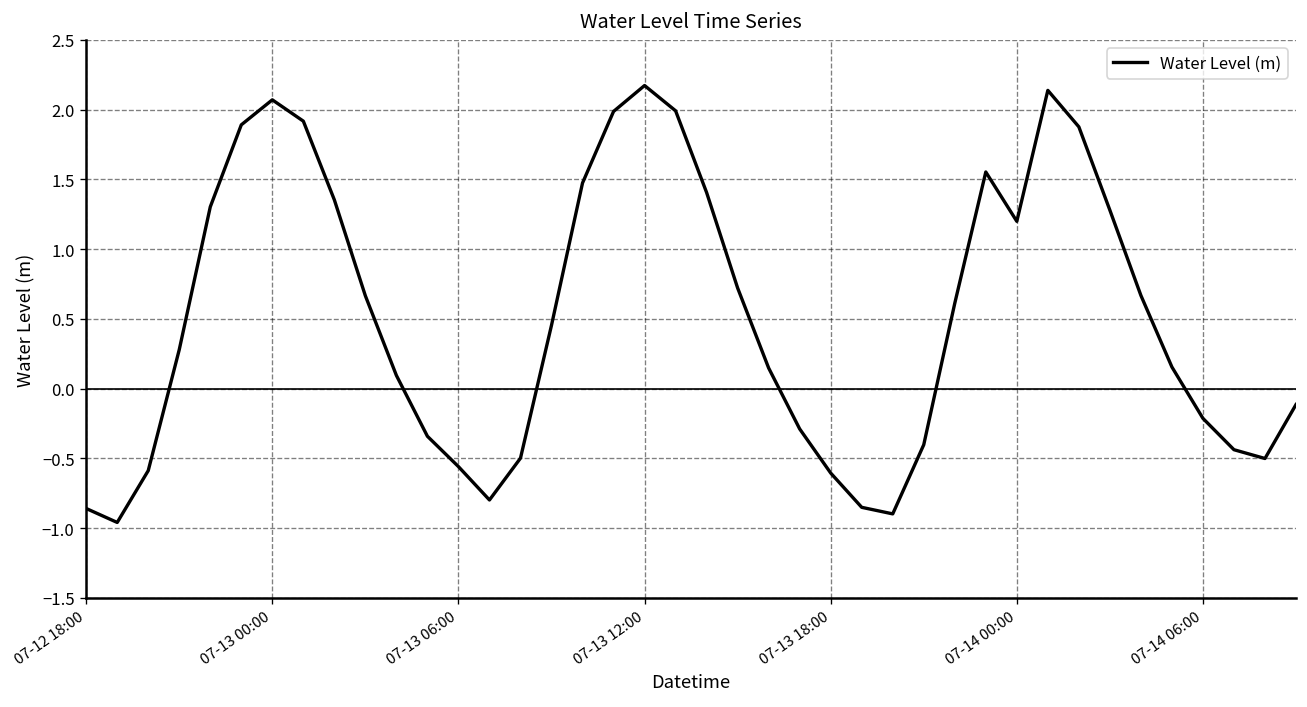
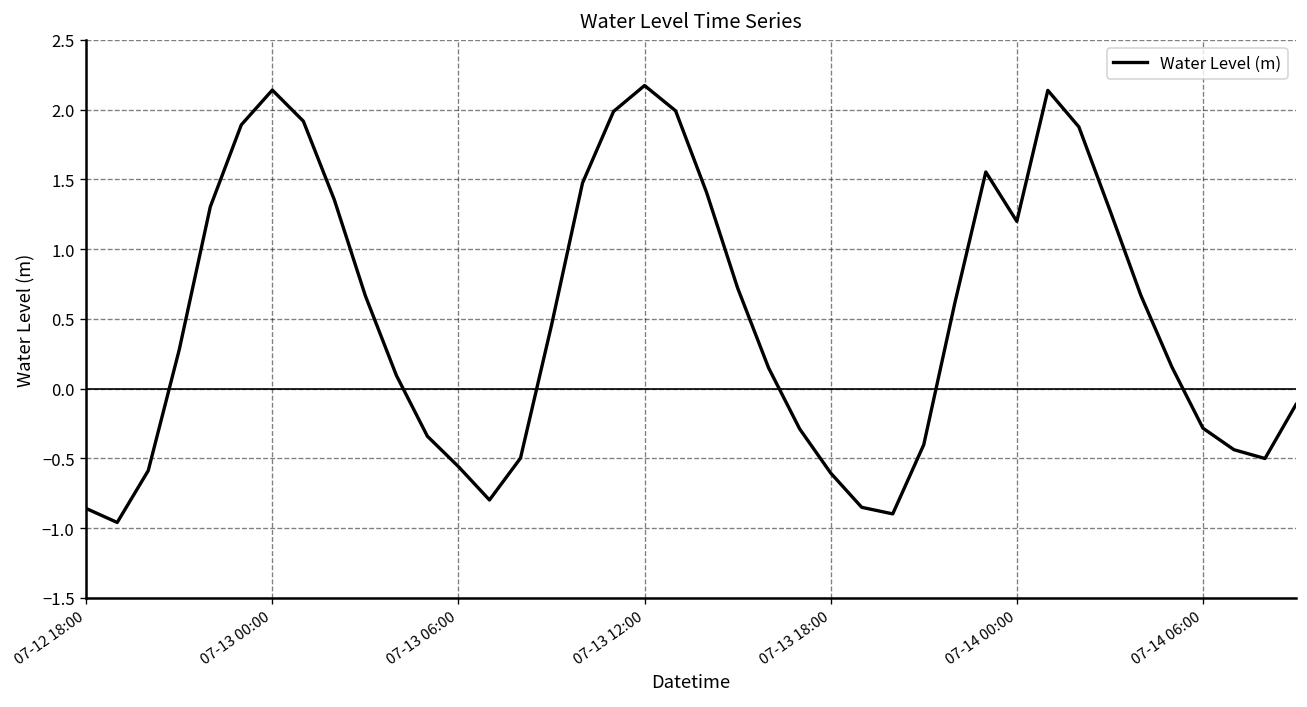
  {
    "07-12 18:00": -0.86,
-   "07-13 00:00": 2.07,
+   "07-13 00:00": 2.14,
    "07-13 06:00": -0.56,
    "07-13 12:00": 2.17,
    "07-13 18:00": -0.61,
    "07-14 00:00": 1.20,
-   "07-14 06:00": -0.21
+   "07-14 06:00": -0.28
  }
